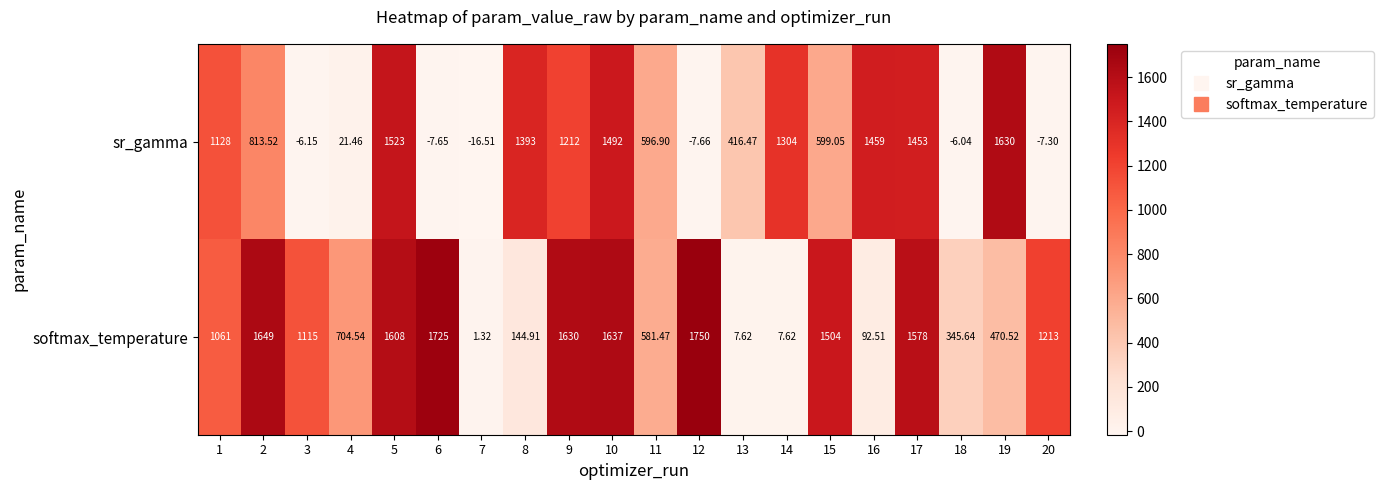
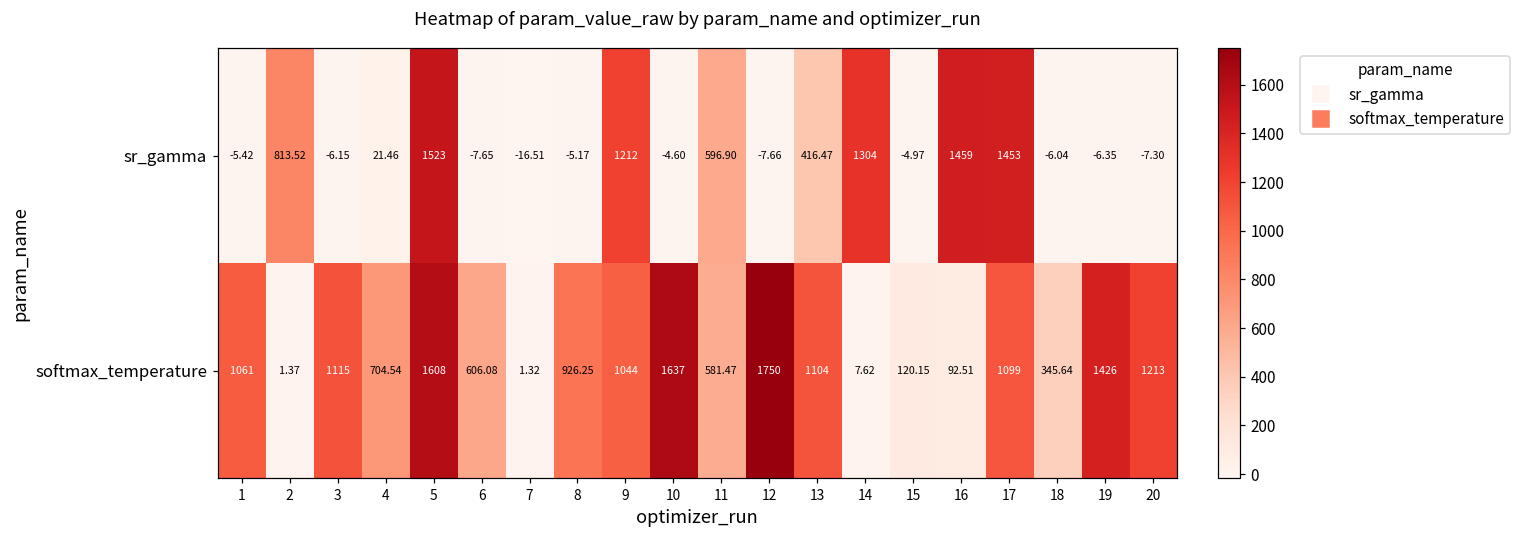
  {
    "sr_gamma": {
-     "1": 1128,
+     "1": -5.42,
      "2": 813.52,
      "3": -6.15,
      "4": 21.46,
      "5": 1523,
      "6": -7.65,
      "7": -16.51,
-     "8": 1393,
+     "8": -5.17,
      "9": 1212,
-     "10": 1492,
+     "10": -4.60,
      "11": 596.90,
      "12": -7.66,
      "13": 416.47,
      "14": 1304,
-     "15": 599.05,
+     "15": -4.97,
      "16": 1459,
      "17": 1453,
      "18": -6.04,
-     "19": 1630,
+     "19": -6.35,
      "20": -7.30
    },
    "softmax_temperature": {
      "1": 1061,
-     "2": 1649,
+     "2": 1.37,
      "3": 1115,
      "4": 704.54,
      "5": 1608,
-     "6": 1725,
+     "6": 606.08,
      "7": 1.32,
-     "8": 144.91,
-     "9": 1630,
+     "8": 926.25,
+     "9": 1044,
      "10": 1637,
      "11": 581.47,
      "12": 1750,
-     "13": 7.62,
+     "13": 1104,
      "14": 7.62,
-     "15": 1504,
+     "15": 120.15,
      "16": 92.51,
-     "17": 1578,
+     "17": 1099,
      "18": 345.64,
-     "19": 470.52,
+     "19": 1426,
      "20": 1213
    }
  }
